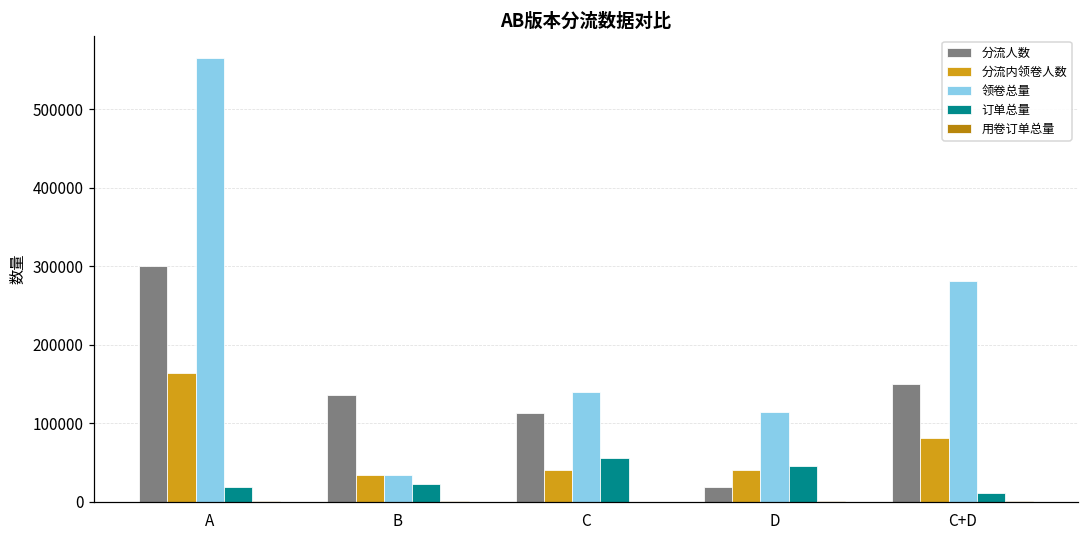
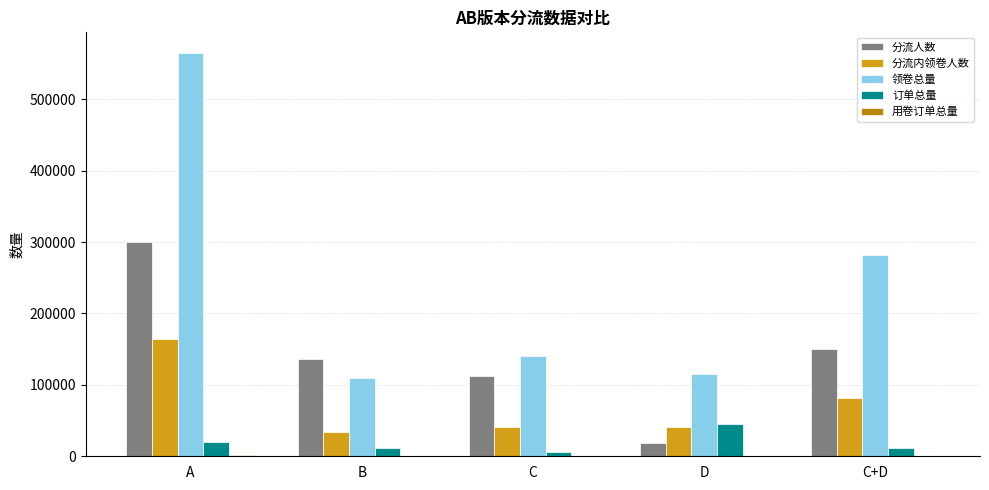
  {
    "分流人数": {
      "A": 300000,
      "B": 140000,
      "C": 110000,
      "D": 20000,
      "C+D": 150000
    },
    "领卷总量": {
      "A": 570000,
-     "B": 30000,
+     "B": 110000,
      "C": 140000,
      "D": 110000,
      "C+D": 280000
    },
    "订单总量": {
      "A": 20000,
-     "B": 20000,
-     "C": 60000,
+     "B": 10000,
+     "C": 10000,
      "D": 50000,
      "C+D": 10000
    }
  }
